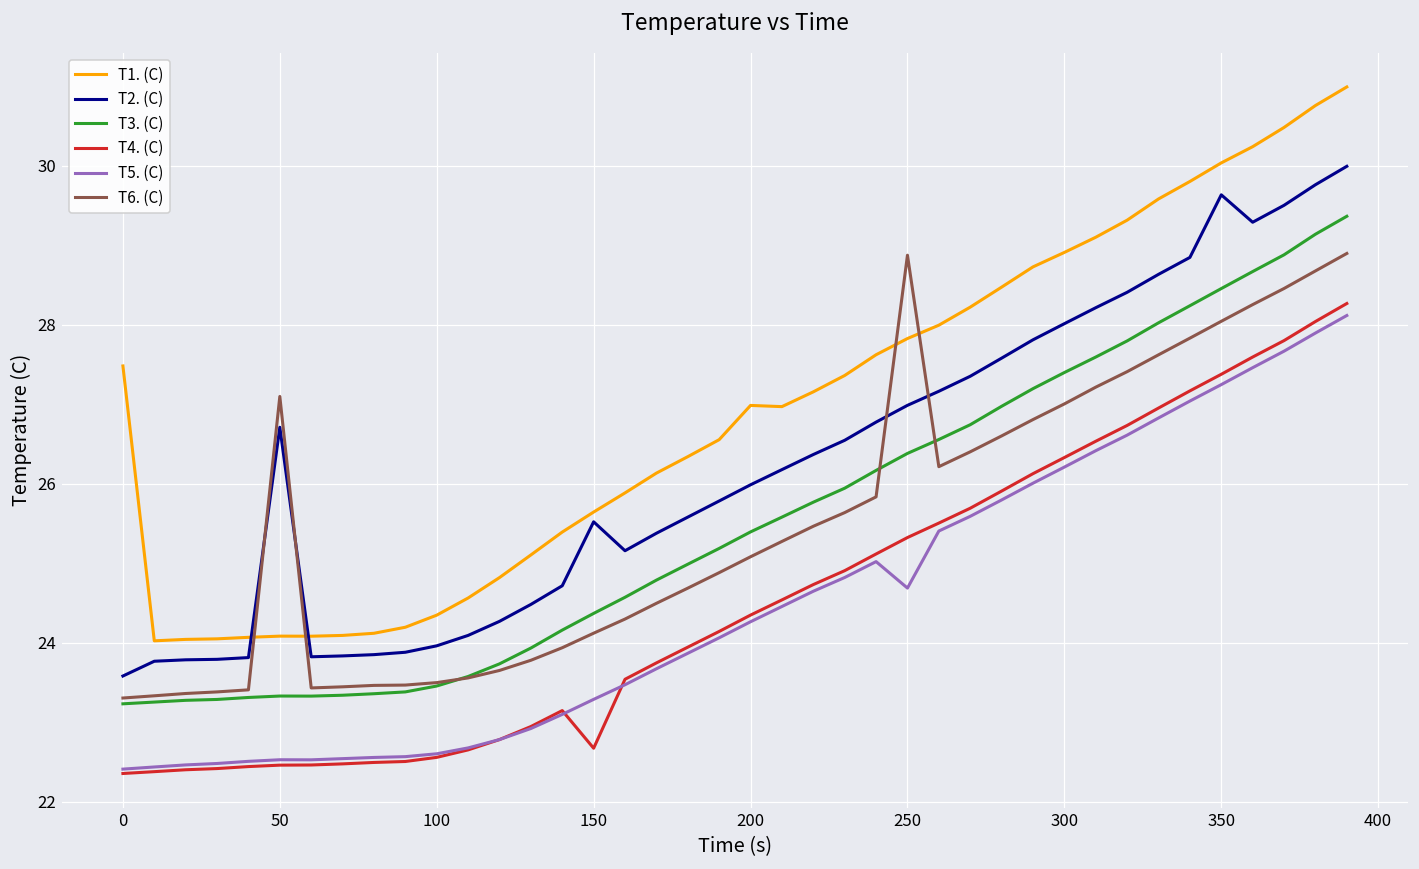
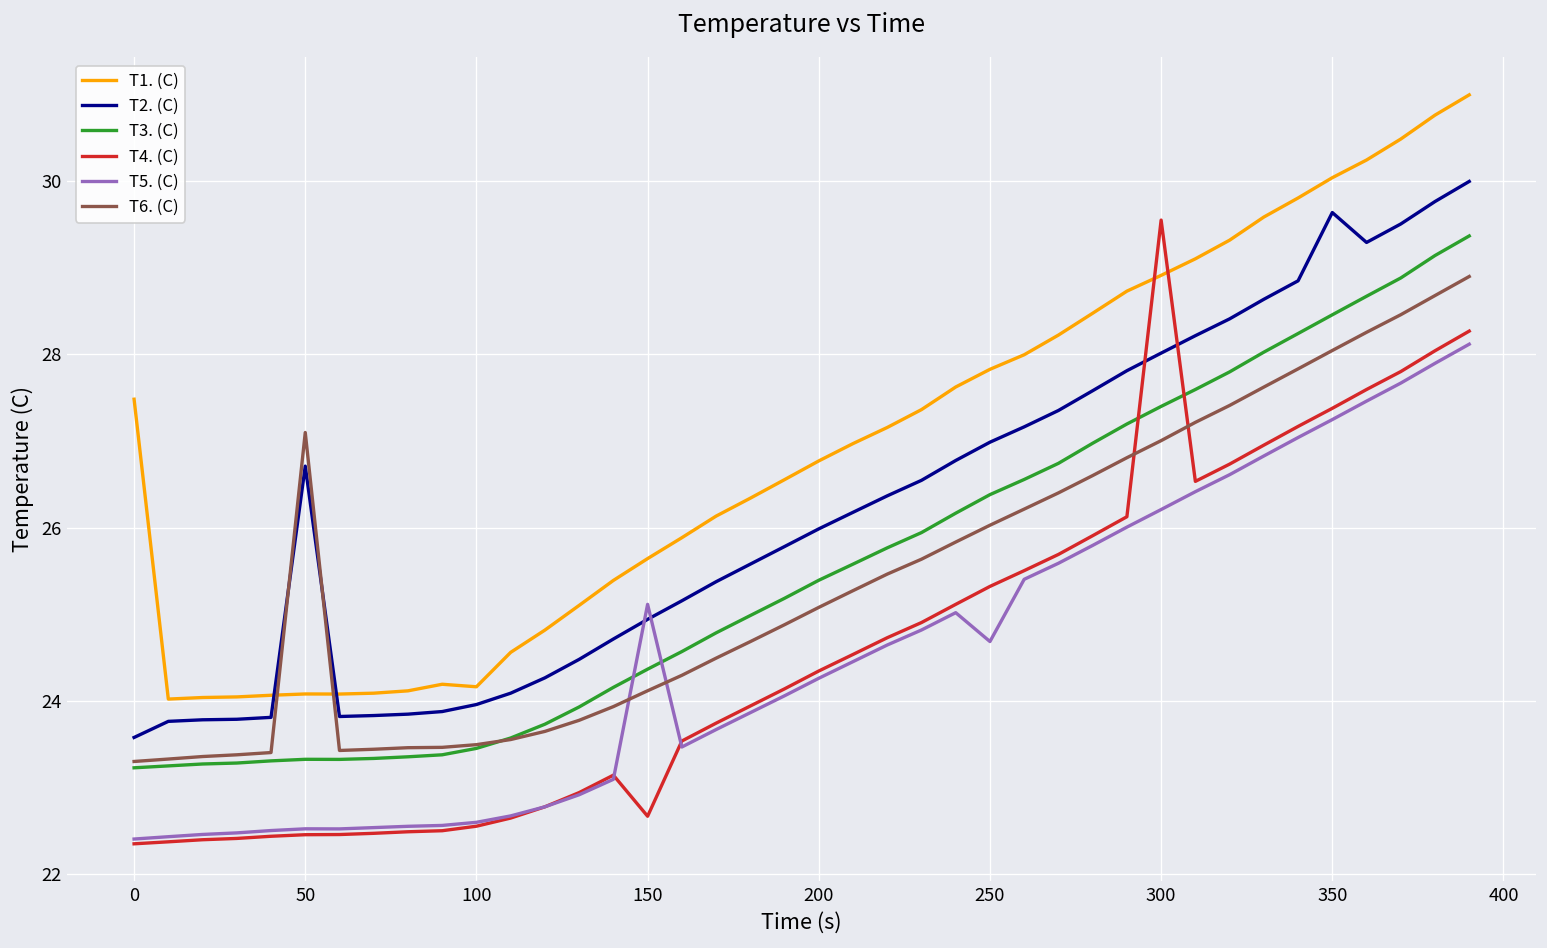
  {
    "T1. (C)": {
      "0": 27.5,
      "50": 24.1,
-     "100": 24.3,
+     "100": 24.2,
      "150": 25.6,
-     "200": 27.0,
+     "200": 26.8,
      "250": 27.8,
      "300": 28.9,
      "350": 30.0
    },
    "T2. (C)": {
      "0": 23.6,
      "50": 26.7,
      "100": 24.0,
-     "150": 25.5,
+     "150": 24.9,
      "200": 26.0,
      "250": 27.0,
      "300": 28.0,
      "350": 29.6
    },
    "T3. (C)": {
      "0": 23.2,
      "50": 23.3,
      "100": 23.5,
      "150": 24.4,
      "200": 25.4,
      "250": 26.4,
      "300": 27.4,
      "350": 28.5
    },
    "T4. (C)": {
      "0": 22.4,
      "50": 22.5,
      "100": 22.6,
      "150": 22.7,
      "200": 24.3,
      "250": 25.3,
-     "300": 26.3,
+     "300": 29.6,
      "350": 27.4
    },
    "T5. (C)": {
      "0": 22.4,
      "50": 22.5,
      "100": 22.6,
-     "150": 23.3,
+     "150": 25.1,
      "200": 24.3,
      "250": 24.7,
      "300": 26.2,
      "350": 27.2
    },
    "T6. (C)": {
      "0": 23.3,
      "50": 27.1,
      "100": 23.5,
      "150": 24.1,
      "200": 25.1,
-     "250": 28.9,
+     "250": 26.0,
      "300": 27.0,
      "350": 28.0
    }
  }
